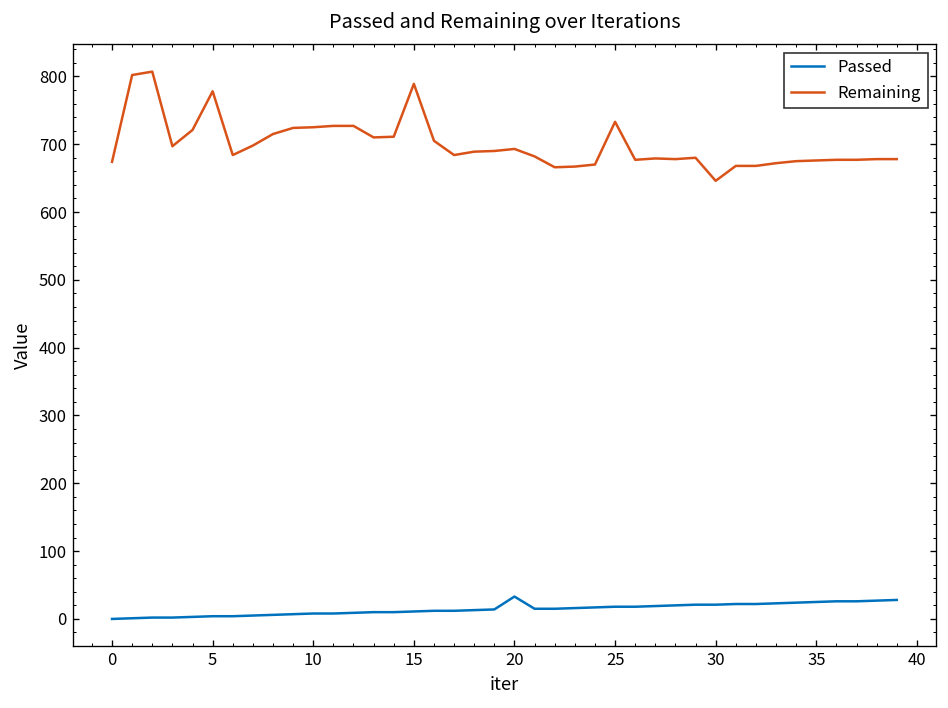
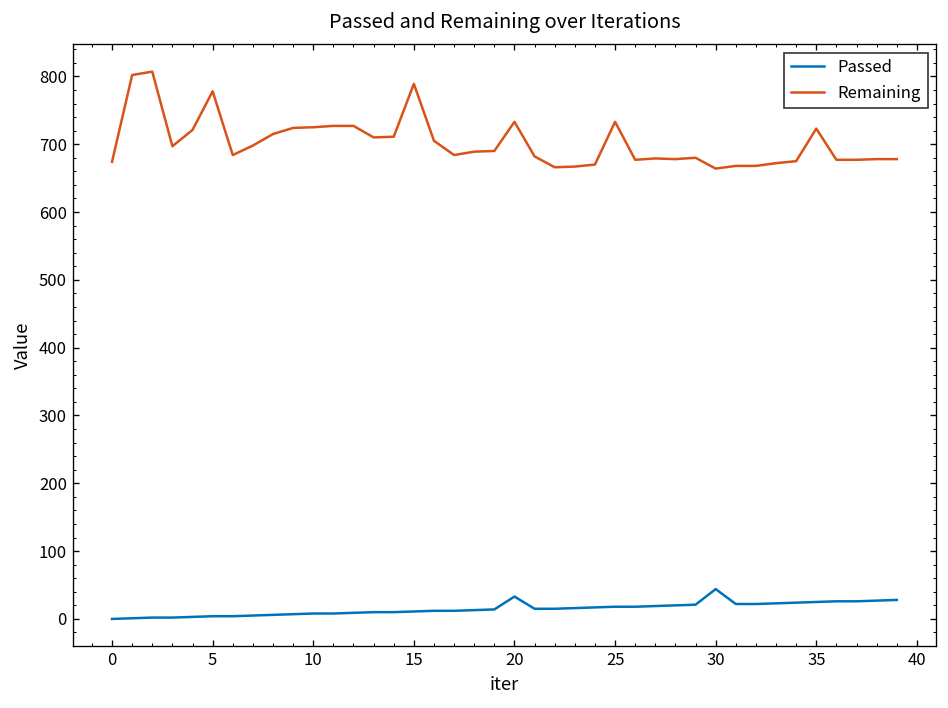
  {
    "Passed": {
      "0": 0,
      "5": 0,
      "10": 10,
      "15": 10,
      "20": 30,
      "25": 20,
-     "30": 20,
+     "30": 40,
      "35": 30
    },
    "Remaining": {
      "0": 670,
      "5": 780,
      "10": 730,
      "15": 790,
-     "20": 690,
+     "20": 730,
      "25": 730,
-     "30": 650,
-     "35": 680
+     "30": 660,
+     "35": 720
    }
  }
